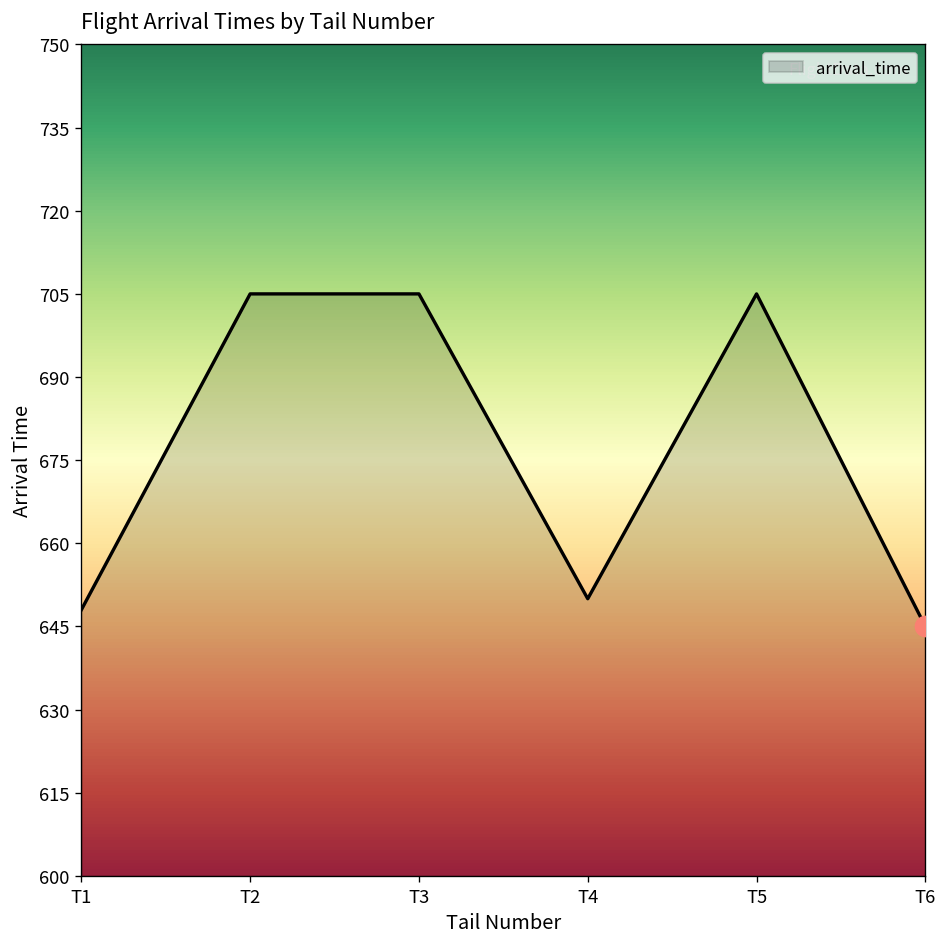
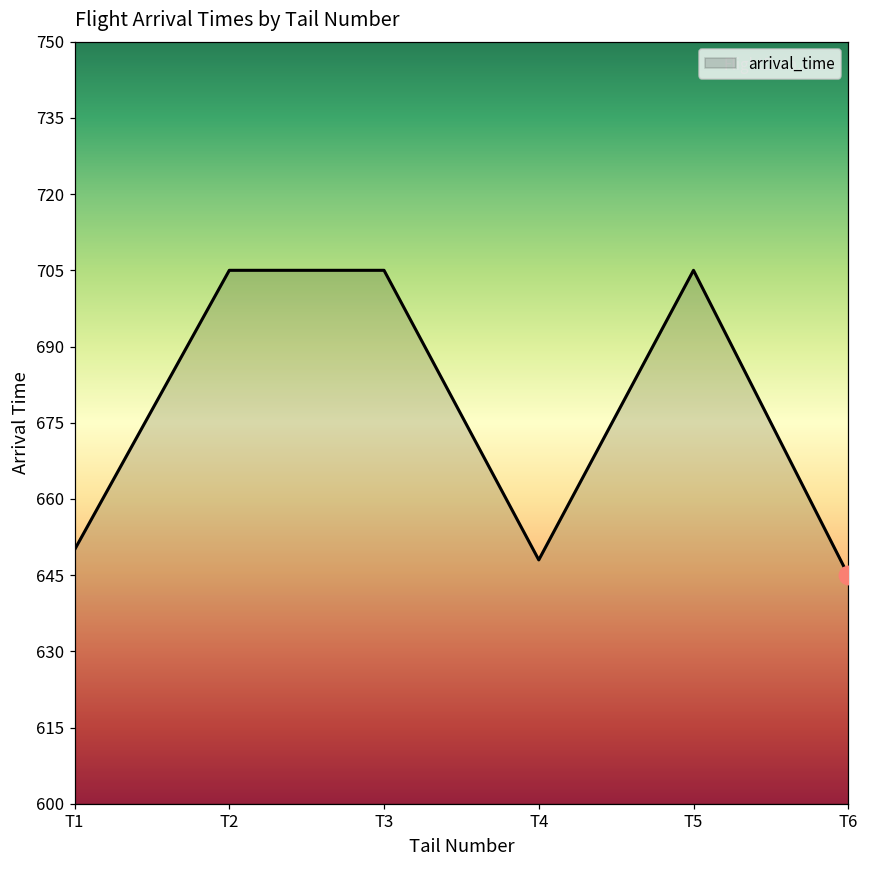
  {
    "arrival_time": {
-     "T1": 648,
+     "T1": 650,
      "T2": 705,
      "T3": 705,
-     "T4": 650,
+     "T4": 648,
      "T5": 705
    }
  }
